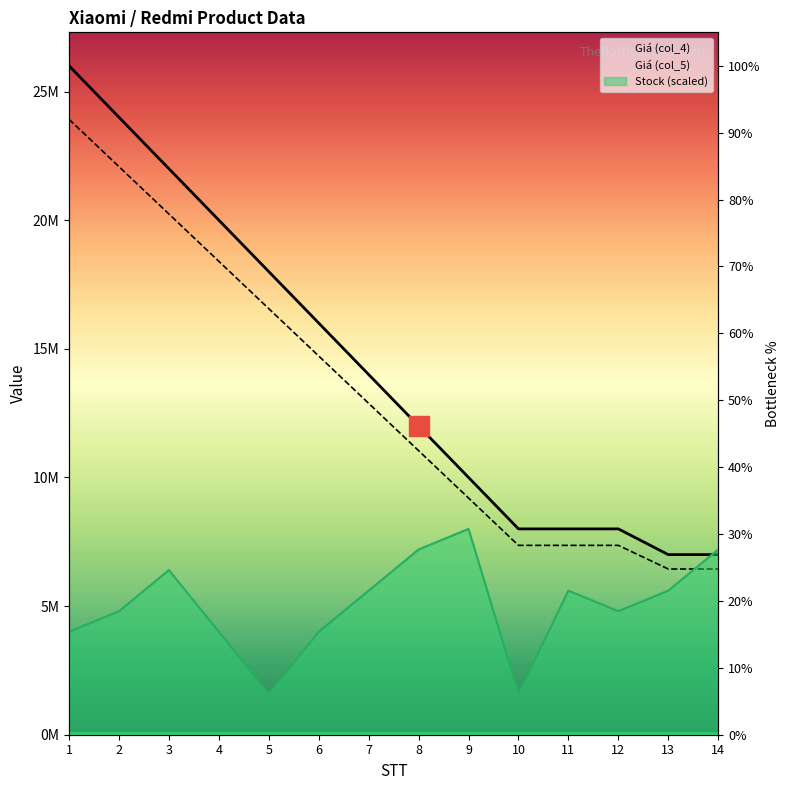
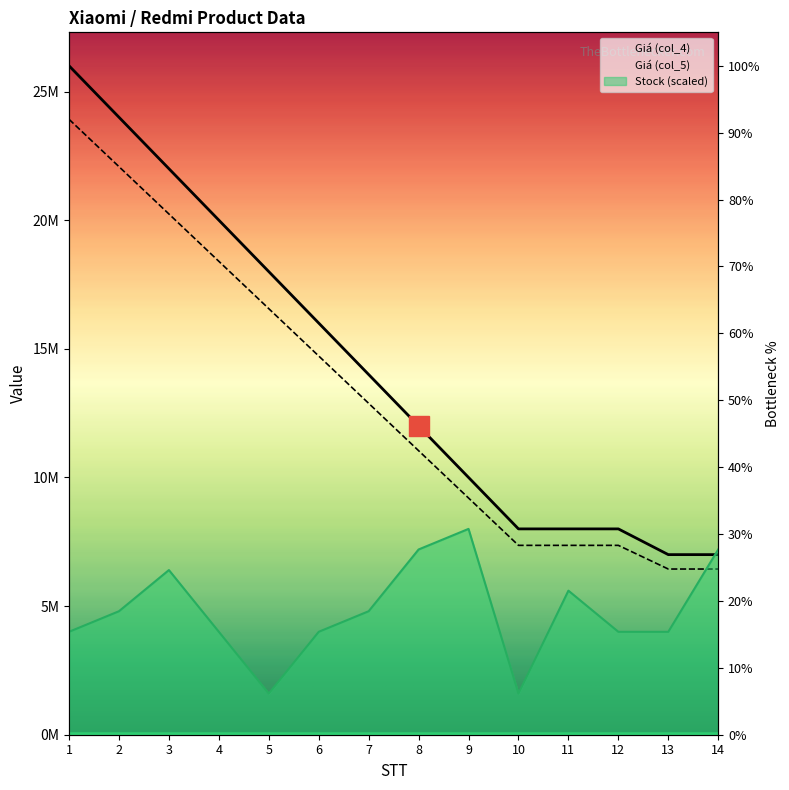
  {
    "Stock (scaled)": {
      "1": 4000000,
      "2": 4800000,
      "3": 6400000,
      "4": 4000000,
      "5": 1600000,
      "6": 4000000,
-     "7": 5600000,
+     "7": 4800000,
      "8": 7200000,
      "9": 8000000,
      "10": 1600000,
      "11": 5600000,
-     "12": 4800000,
-     "13": 5600000,
+     "12": 4000000,
+     "13": 4000000,
      "14": 7200000
    }
  }
